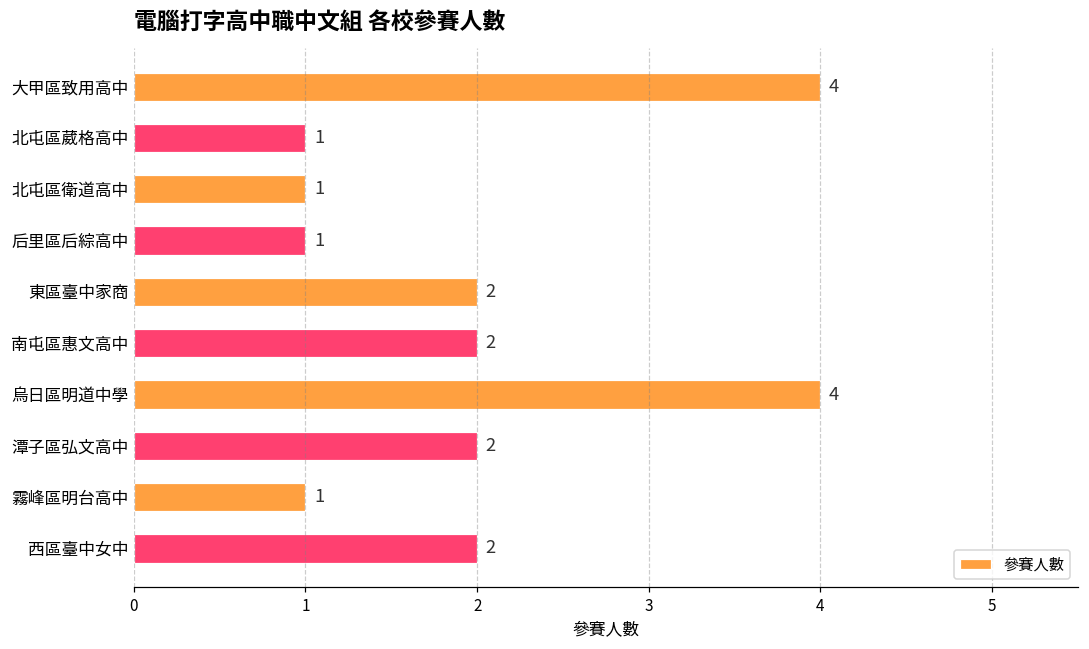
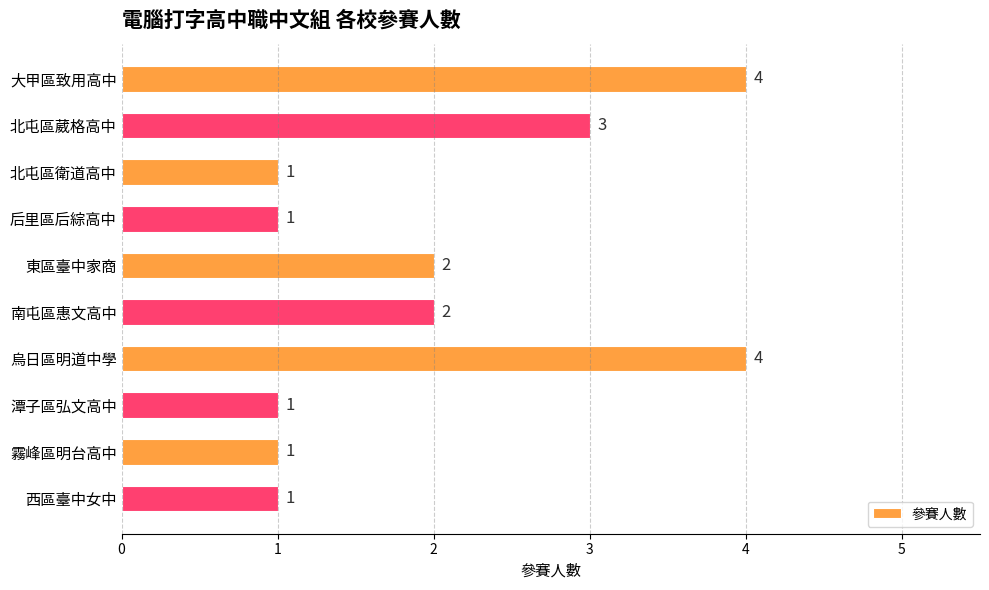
  {
    "大甲區致用高中": 4,
-   "北屯區葳格高中": 1,
+   "北屯區葳格高中": 3,
    "北屯區衛道高中": 1,
    "后里區后綜高中": 1,
    "東區臺中家商": 2,
    "南屯區惠文高中": 2,
    "烏日區明道中學": 4,
-   "潭子區弘文高中": 2,
+   "潭子區弘文高中": 1,
    "霧峰區明台高中": 1,
-   "西區臺中女中": 2
+   "西區臺中女中": 1
  }
